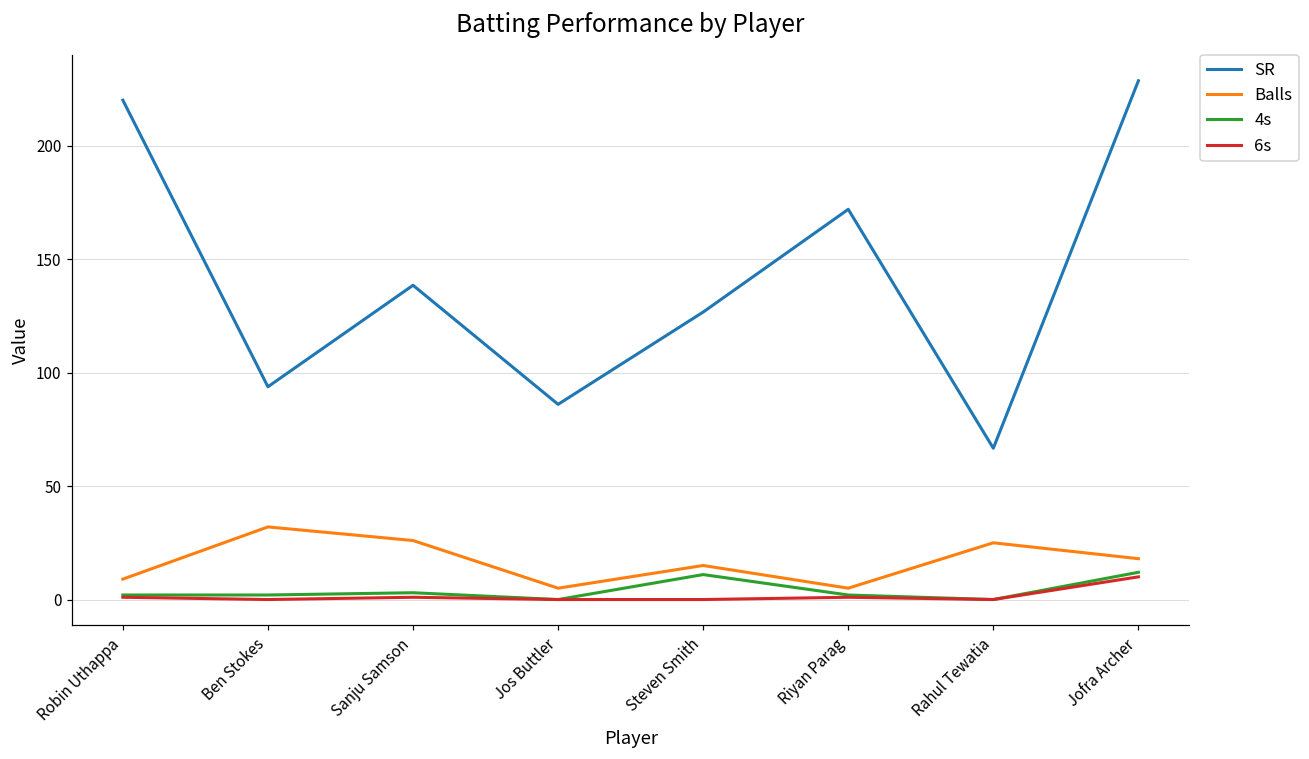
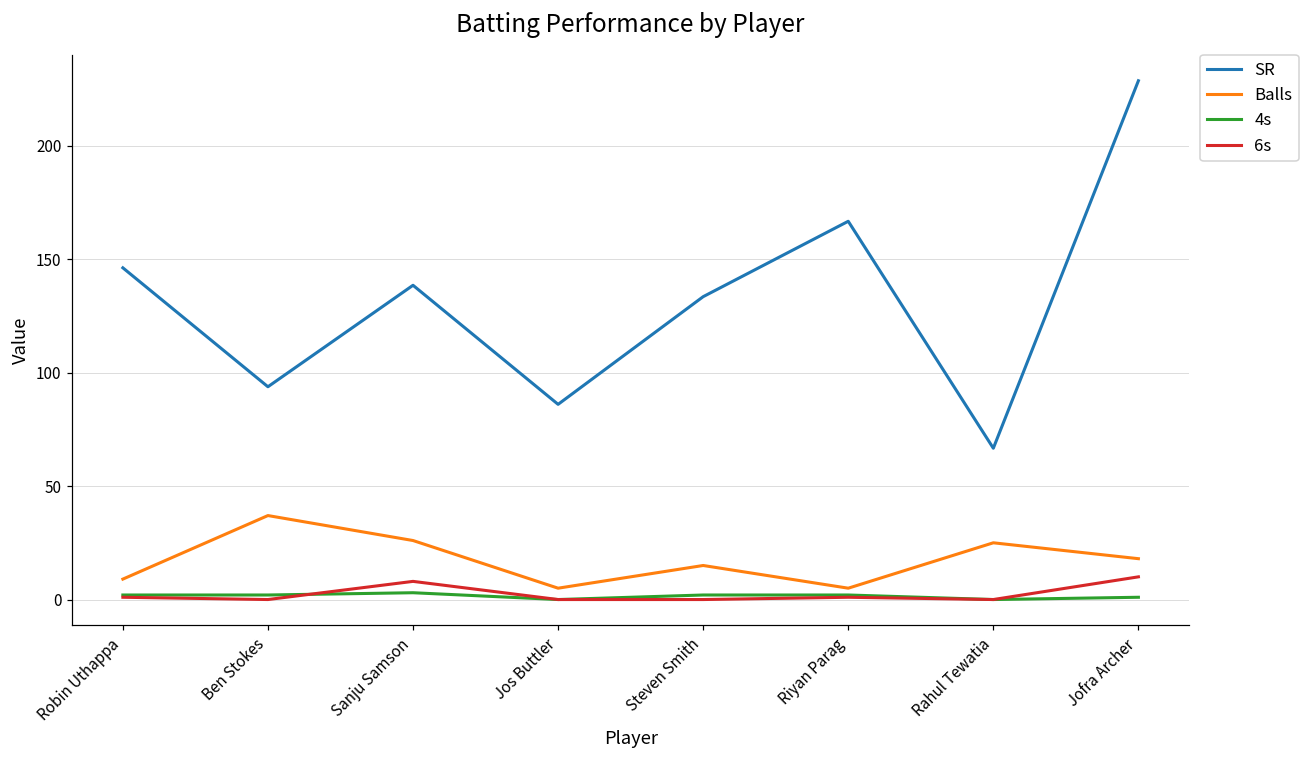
  {
    "SR": {
-     "Robin Uthappa": 220,
+     "Robin Uthappa": 146,
      "Ben Stokes": 94,
      "Sanju Samson": 138,
      "Jos Buttler": 86,
-     "Steven Smith": 127,
-     "Riyan Parag": 172,
+     "Steven Smith": 133,
+     "Riyan Parag": 167,
      "Rahul Tewatia": 67,
      "Jofra Archer": 229
    },
    "Balls": {
      "Robin Uthappa": 9,
-     "Ben Stokes": 32,
+     "Ben Stokes": 37,
      "Sanju Samson": 26,
      "Jos Buttler": 5,
      "Steven Smith": 15,
      "Riyan Parag": 5,
      "Rahul Tewatia": 25,
      "Jofra Archer": 18
    },
    "4s": {
      "Ben Stokes": 2,
      "Sanju Samson": 3,
-     "Steven Smith": 11,
-     "Jofra Archer": 12
+     "Steven Smith": 2,
+     "Jofra Archer": 1
    },
    "6s": {
      "Ben Stokes": 0,
-     "Sanju Samson": 1,
+     "Sanju Samson": 8,
      "Steven Smith": 0,
      "Jofra Archer": 10
    }
  }
